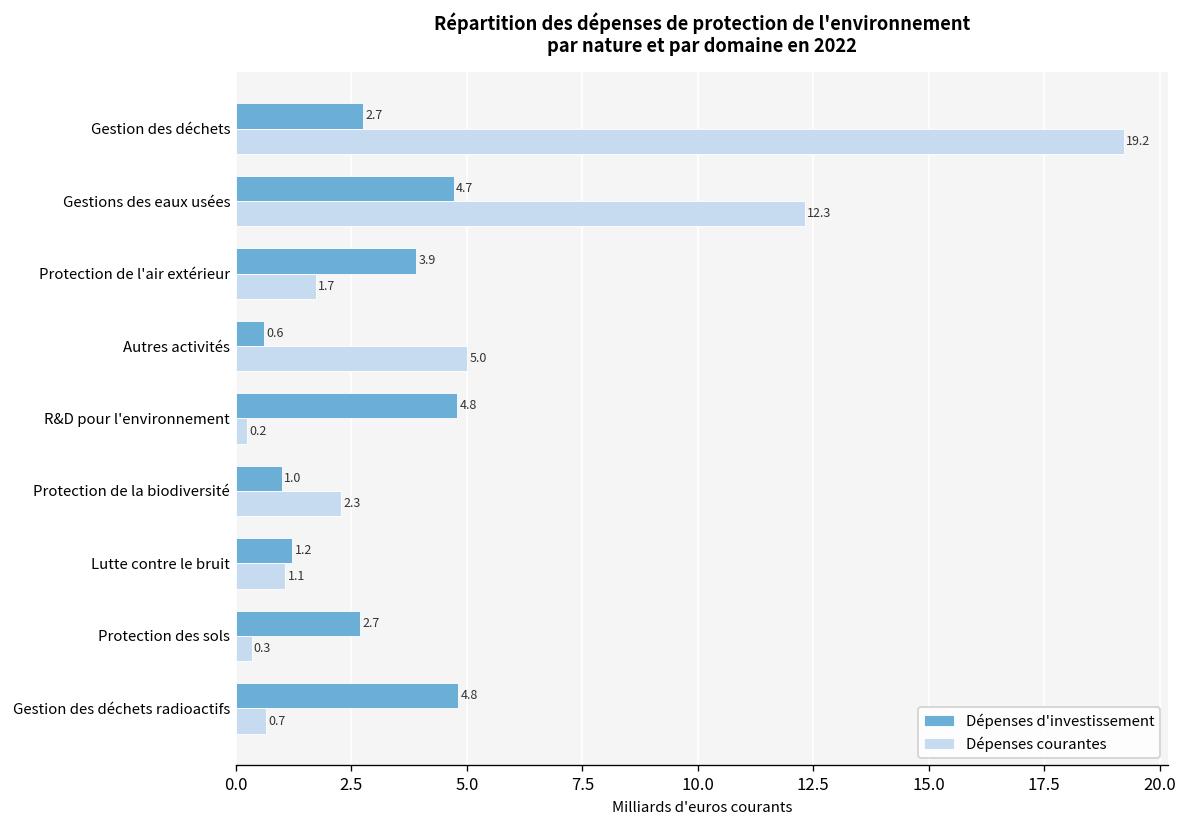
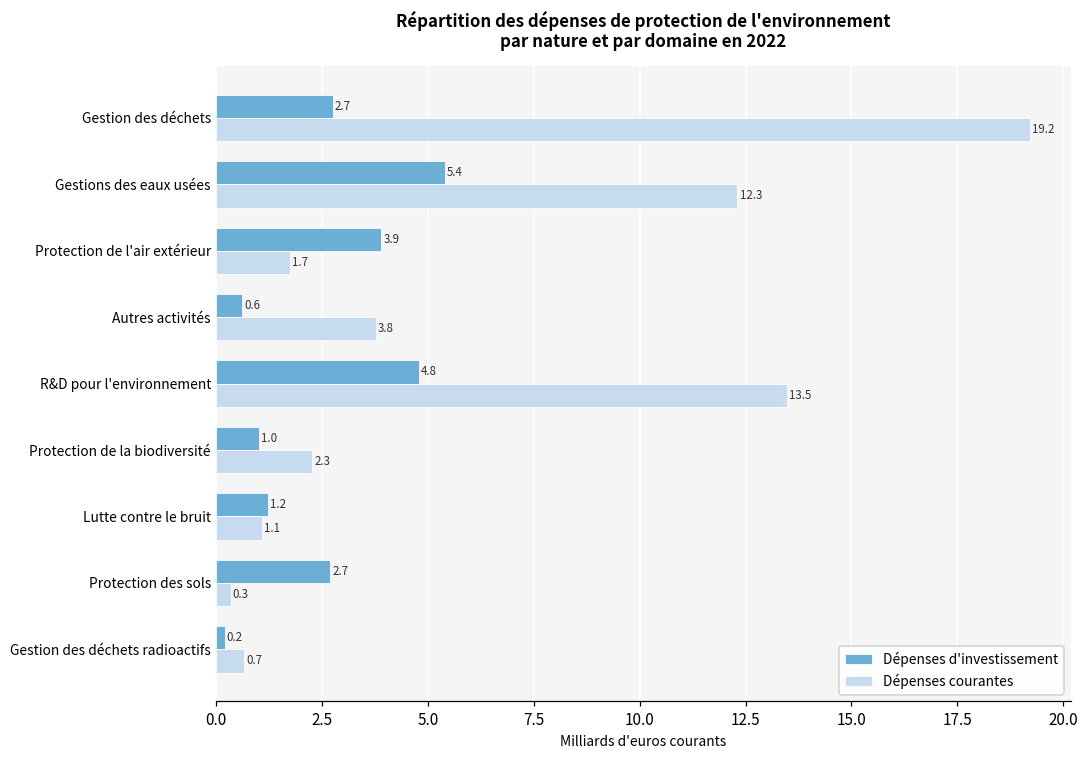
  {
    "Dépenses d'investissement": {
      "Gestion des déchets": 2.7,
-     "Gestions des eaux usées": 4.7,
+     "Gestions des eaux usées": 5.4,
      "Protection de l'air extérieur": 3.9,
      "Autres activités": 0.6,
      "R&D pour l'environnement": 4.8,
      "Protection de la biodiversité": 1.0,
      "Lutte contre le bruit": 1.2,
      "Protection des sols": 2.7,
-     "Gestion des déchets radioactifs": 4.8
+     "Gestion des déchets radioactifs": 0.2
    },
    "Dépenses courantes": {
      "Gestion des déchets": 19.2,
      "Gestions des eaux usées": 12.3,
      "Protection de l'air extérieur": 1.7,
-     "Autres activités": 5.0,
-     "R&D pour l'environnement": 0.2,
+     "Autres activités": 3.8,
+     "R&D pour l'environnement": 13.5,
      "Protection de la biodiversité": 2.3,
      "Lutte contre le bruit": 1.1,
      "Protection des sols": 0.3,
      "Gestion des déchets radioactifs": 0.7
    }
  }
